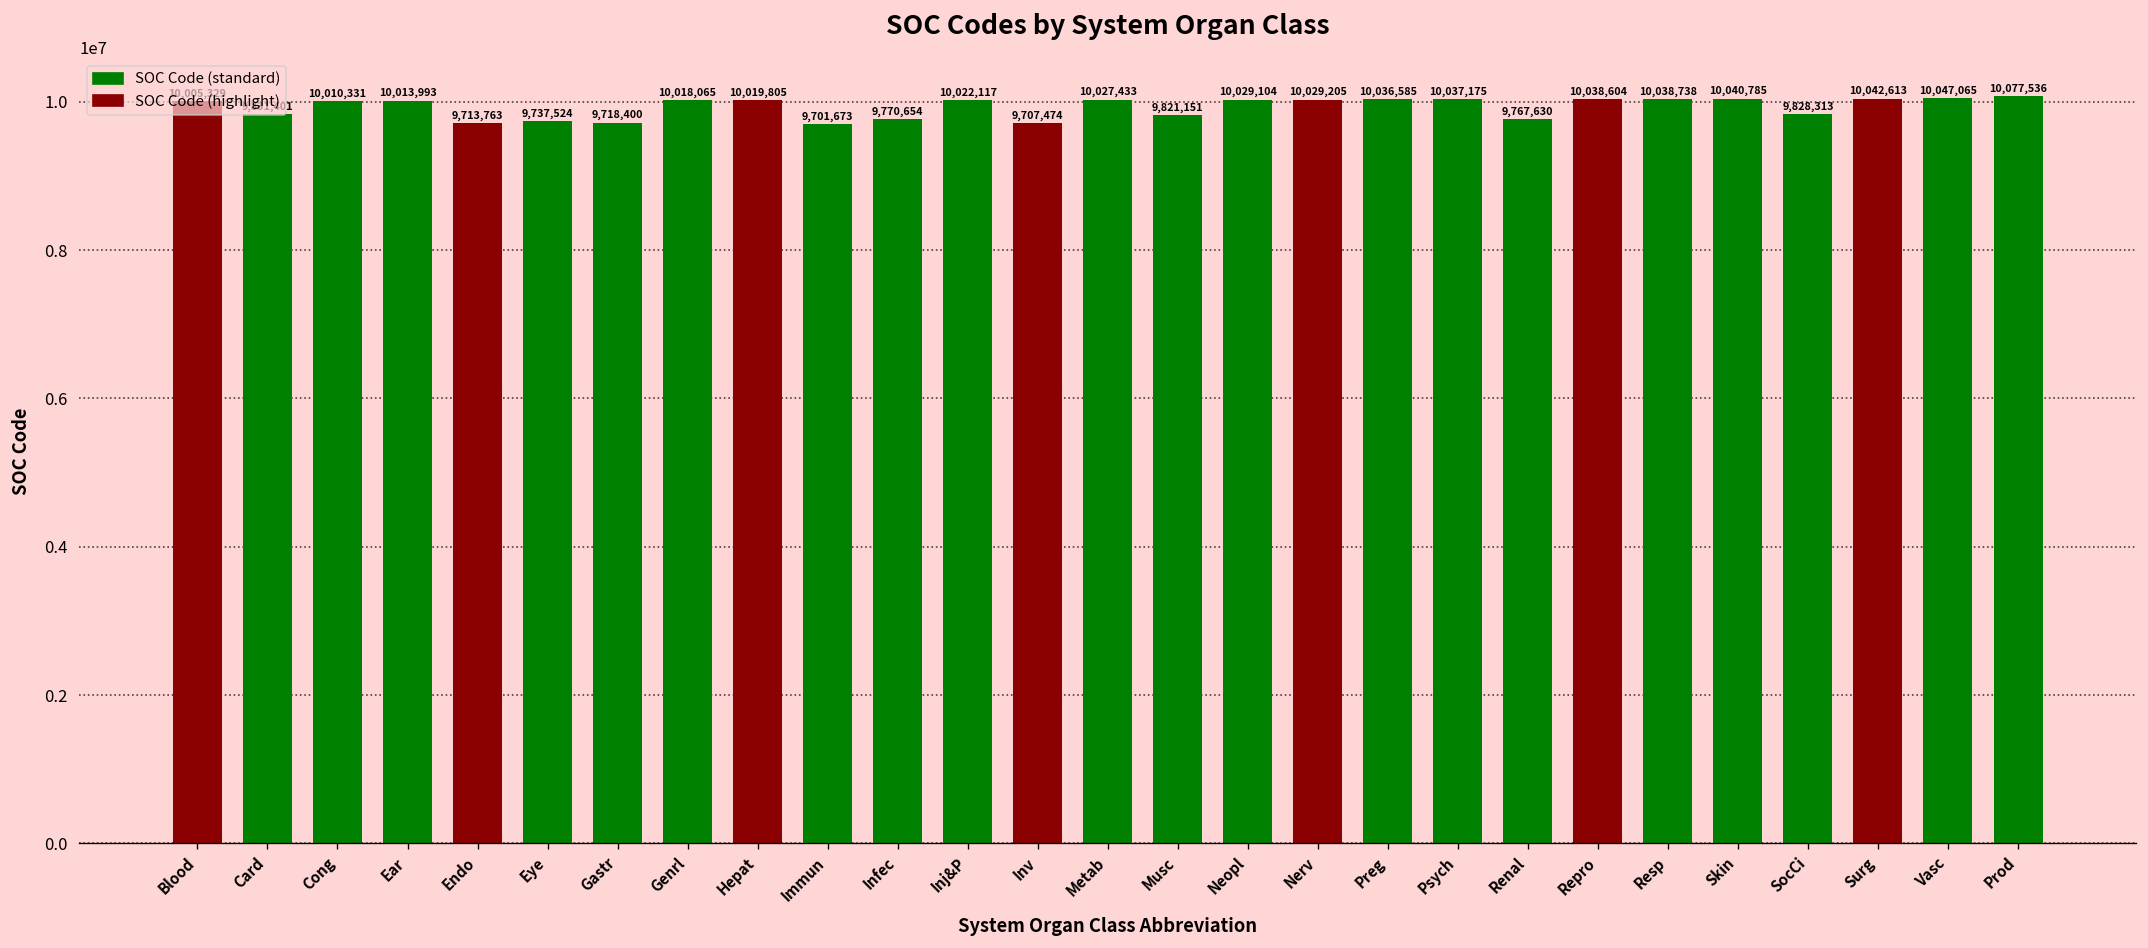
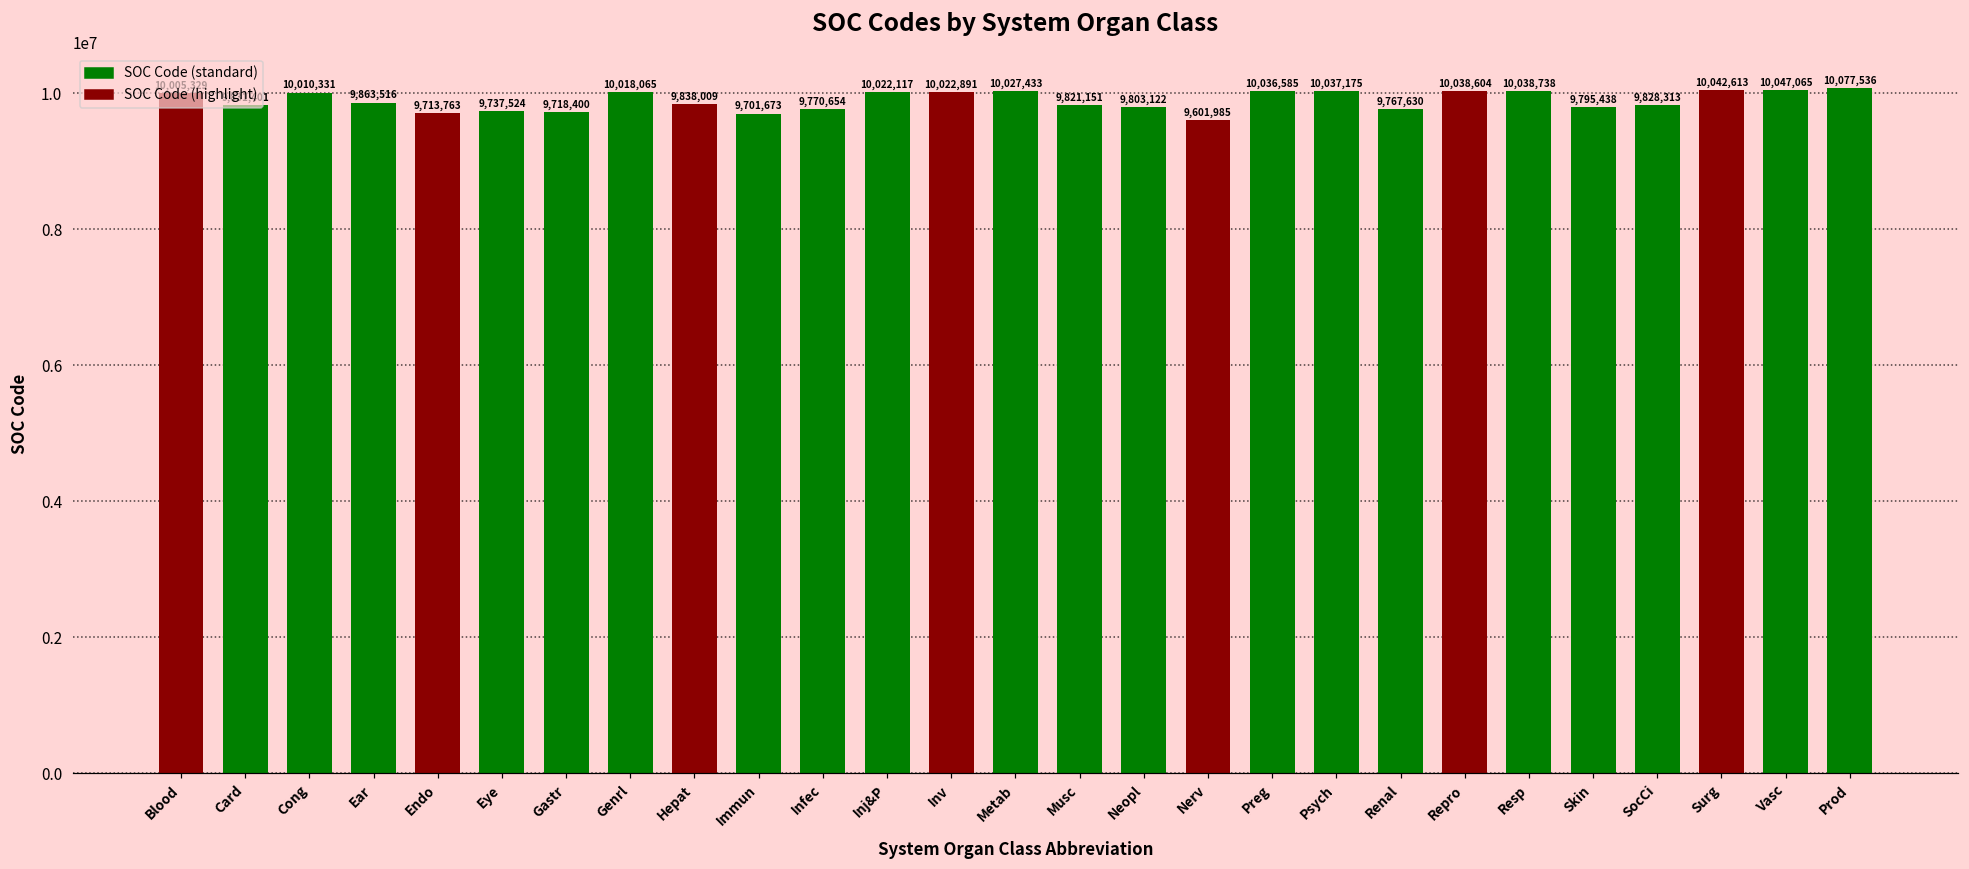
  {
    "Cong": "10,010,331",
-   "Ear": "10,013,993",
+   "Ear": "9,863,516",
    "Endo": "9,713,763",
    "Eye": "9,737,524",
    "Gastr": "9,718,400",
    "Genrl": "10,018,065",
-   "Hepat": "10,019,805",
+   "Hepat": "9,838,009",
    "Immun": "9,701,673",
    "Infec": "9,770,654",
    "Inj&P": "10,022,117",
-   "Inv": "9,707,474",
+   "Inv": "10,022,891",
    "Metab": "10,027,433",
    "Musc": "9,821,151",
-   "Neopl": "10,029,104",
-   "Nerv": "10,029,205",
+   "Neopl": "9,803,122",
+   "Nerv": "9,601,985",
    "Preg": "10,036,585",
    "Psych": "10,037,175",
    "Renal": "9,767,630",
    "Repro": "10,038,604",
    "Resp": "10,038,738",
-   "Skin": "10,040,785",
+   "Skin": "9,795,438",
    "SocCi": "9,828,313",
    "Surg": "10,042,613",
    "Vasc": "10,047,065",
    "Prod": "10,077,536"
  }
